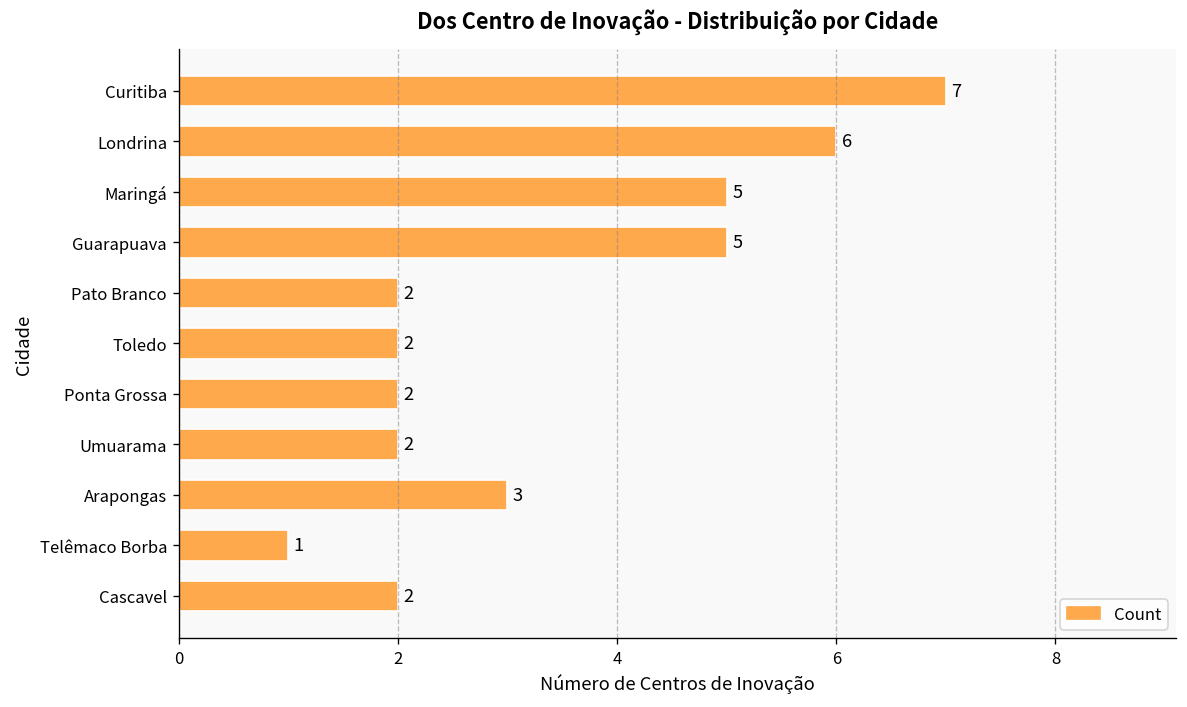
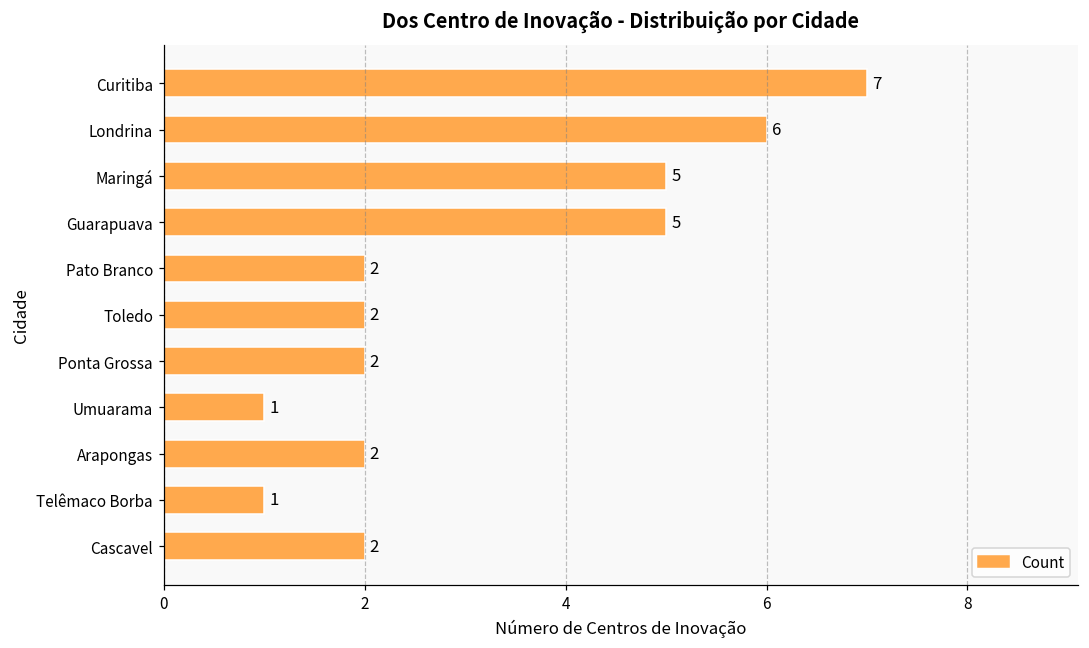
  {
    "Curitiba": 7,
    "Londrina": 6,
    "Maringá": 5,
    "Guarapuava": 5,
    "Pato Branco": 2,
    "Toledo": 2,
    "Ponta Grossa": 2,
-   "Umuarama": 2,
-   "Arapongas": 3,
+   "Umuarama": 1,
+   "Arapongas": 2,
    "Telêmaco Borba": 1,
    "Cascavel": 2
  }
